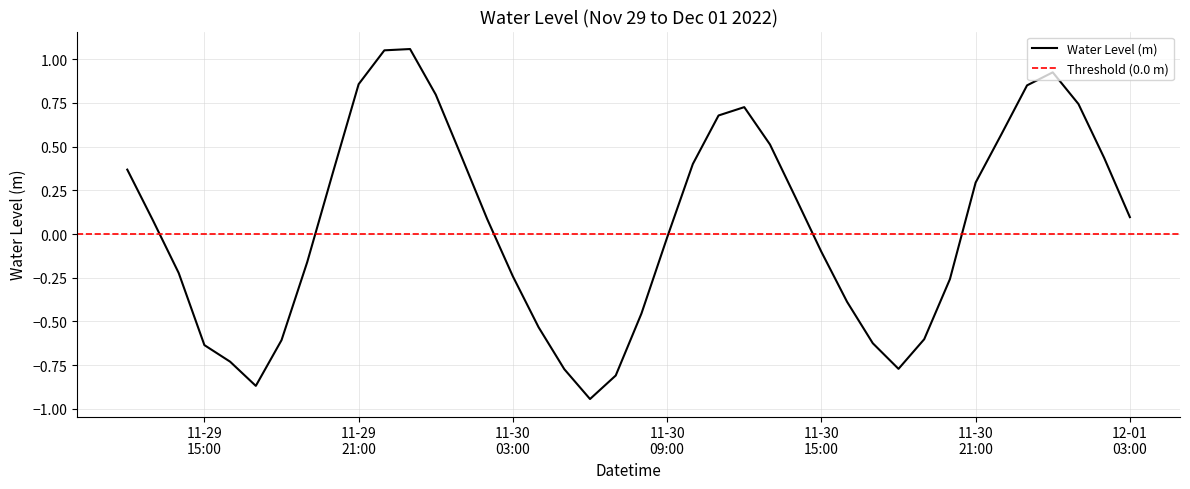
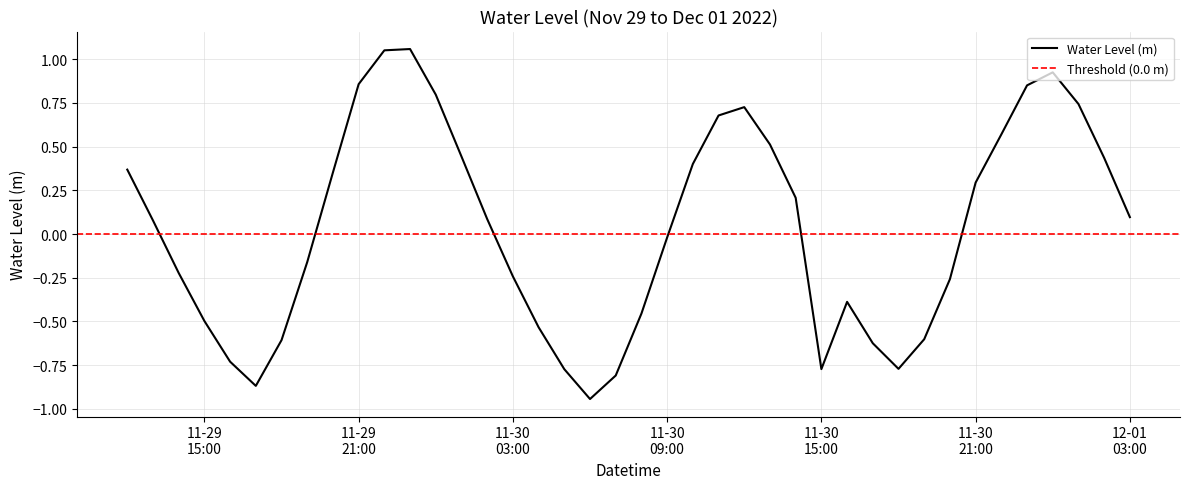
  {
-   "11-29 15:00": -0.64,
+   "11-29 15:00": -0.50,
    "11-29 21:00": 0.86,
    "11-30 03:00": -0.24,
    "11-30 09:00": -0.02,
-   "11-30 15:00": -0.10,
+   "11-30 15:00": -0.77,
    "11-30 21:00": 0.29,
    "12-01 03:00": 0.10
  }
